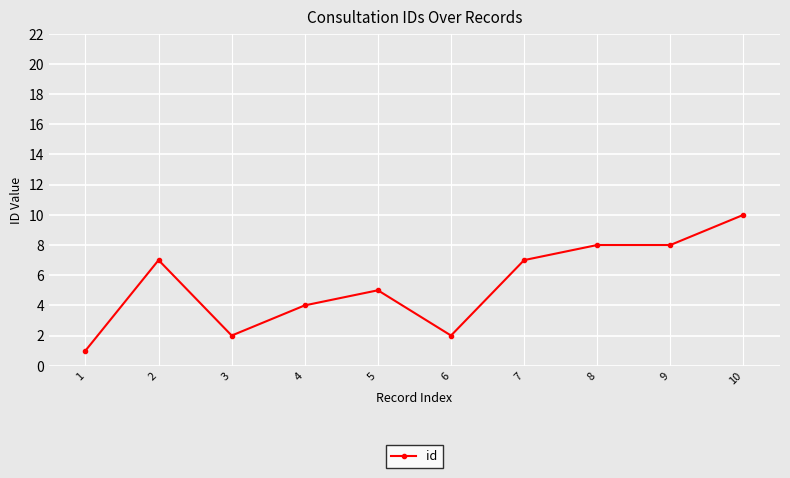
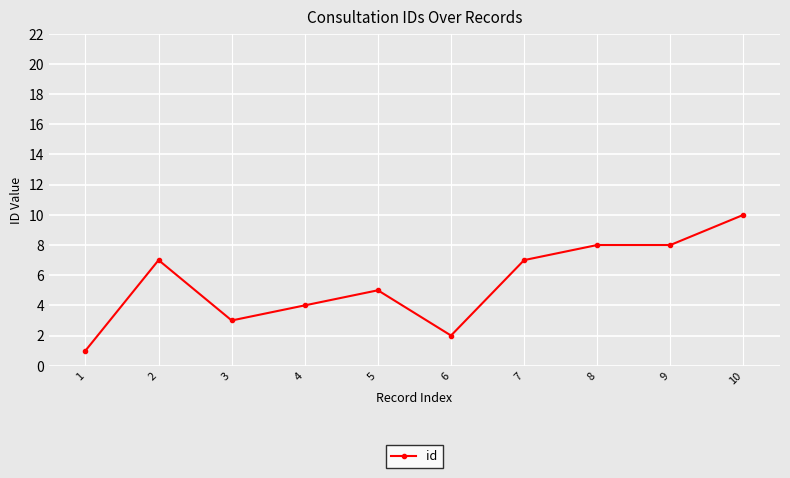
  {
    "1": 1,
    "2": 7,
-   "3": 2,
+   "3": 3,
    "4": 4,
    "5": 5,
    "6": 2,
    "7": 7,
    "8": 8,
    "9": 8,
    "10": 10
  }
